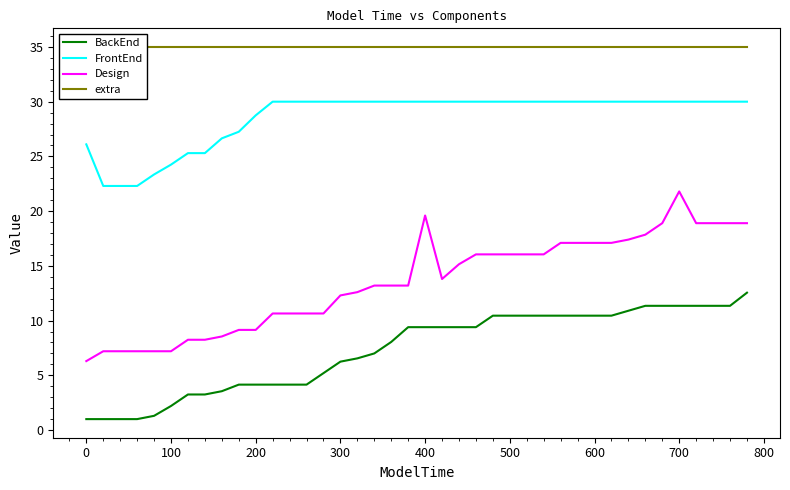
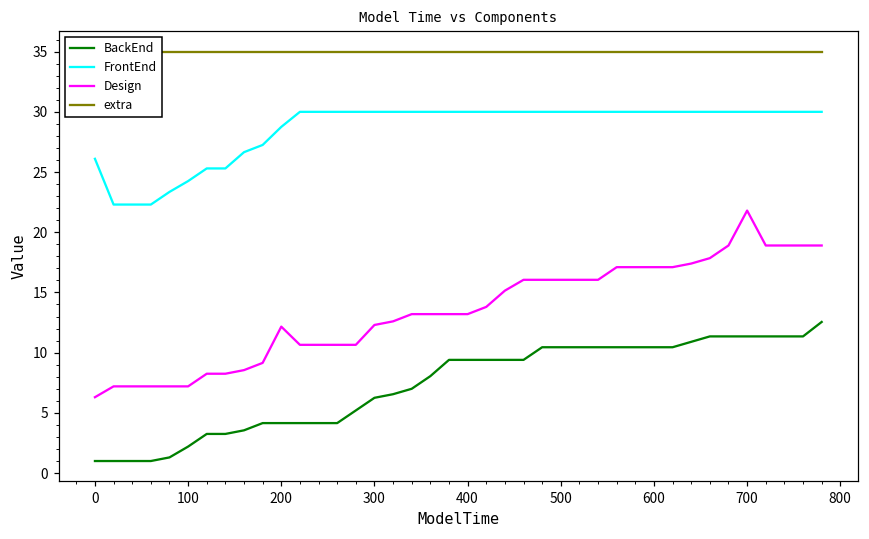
  {
    "BackEnd": {
      "0": 1.0,
      "100": 2.2,
      "200": 4.2,
      "300": 6.3,
      "400": 9.4,
      "500": 10.5,
      "600": 10.5,
      "700": 11.4
    },
    "FrontEnd": {
      "0": 26.1,
      "100": 24.3,
      "200": 28.8,
      "300": 30.0,
      "400": 30.0,
      "500": 30.0,
      "600": 30.0,
      "700": 30.0
    },
    "Design": {
      "0": 6.3,
      "100": 7.2,
-     "200": 9.2,
+     "200": 12.2,
      "300": 12.3,
-     "400": 19.6,
+     "400": 13.2,
      "500": 16.1,
      "600": 17.1,
      "700": 21.8
    },
    "extra": {
      "100": 35.0,
      "200": 35.0,
      "300": 35.0,
      "400": 35.0,
      "500": 35.0,
      "600": 35.0,
      "700": 35.0
    }
  }
